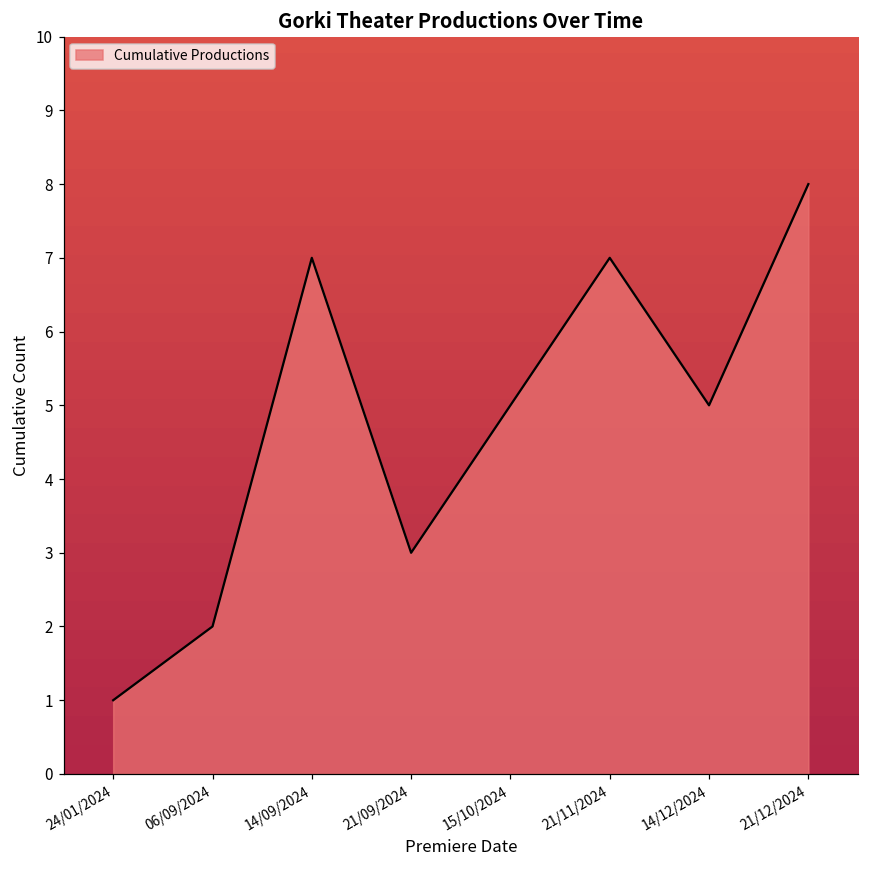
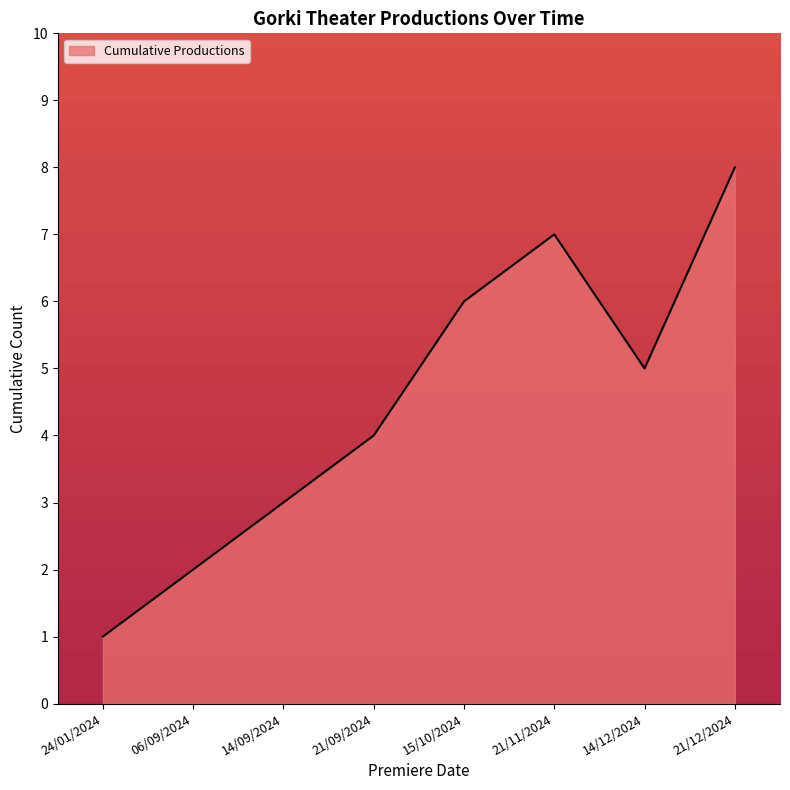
  {
    "24/01/2024": 1,
    "06/09/2024": 2,
-   "14/09/2024": 7,
-   "21/09/2024": 3,
-   "15/10/2024": 5,
+   "14/09/2024": 3,
+   "21/09/2024": 4,
+   "15/10/2024": 6,
    "21/11/2024": 7,
    "14/12/2024": 5,
    "21/12/2024": 8
  }
